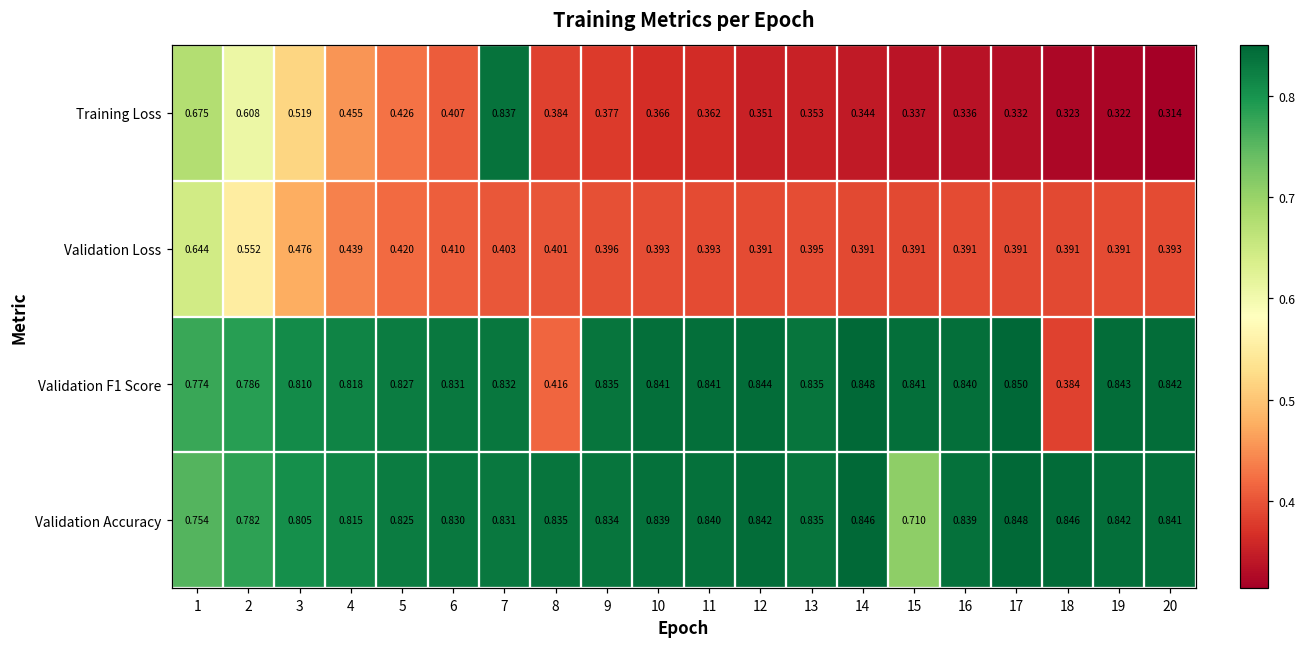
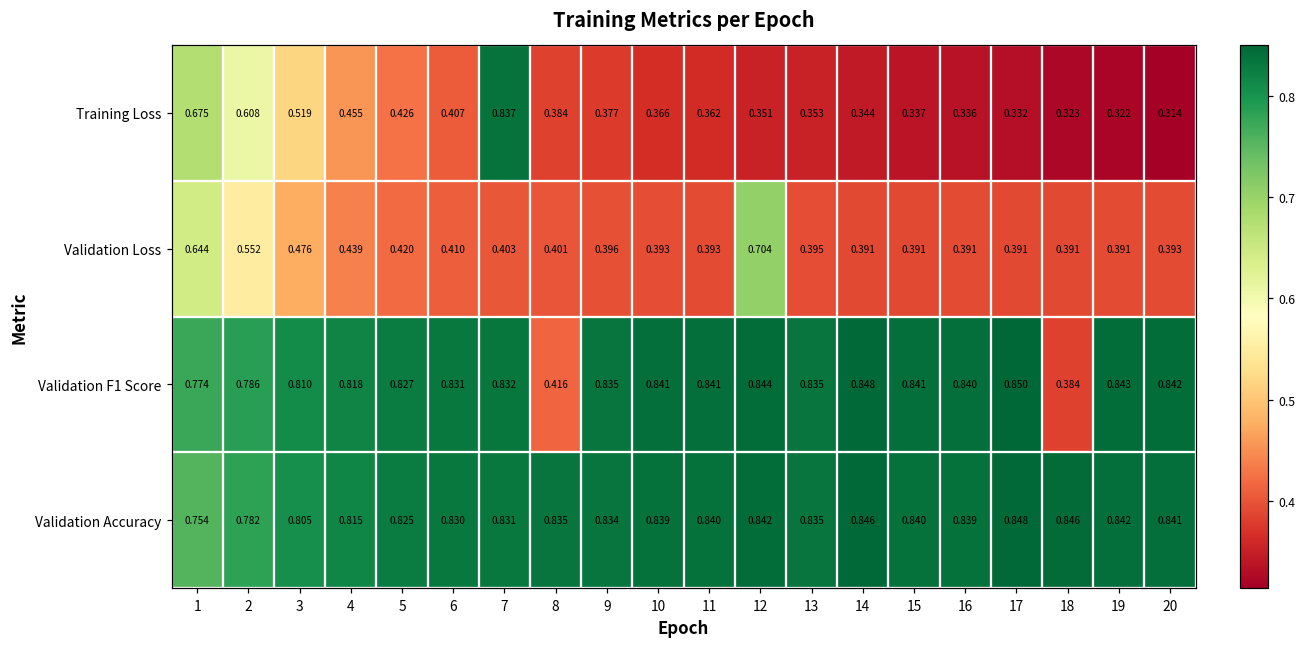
  {
    "Training Loss": {
      "1": 0.675,
      "2": 0.608,
      "3": 0.519,
      "4": 0.455,
      "5": 0.426,
      "6": 0.407,
      "7": 0.837,
      "8": 0.384,
      "9": 0.377,
      "10": 0.366,
      "11": 0.362,
      "12": 0.351,
      "13": 0.353,
      "14": 0.344,
      "15": 0.337,
      "16": 0.336,
      "17": 0.332,
      "18": 0.323,
      "19": 0.322,
      "20": 0.314
    },
    "Validation Loss": {
      "1": 0.644,
      "2": 0.552,
      "3": 0.476,
      "4": 0.439,
      "5": 0.420,
      "6": 0.410,
      "7": 0.403,
      "8": 0.401,
      "9": 0.396,
      "10": 0.393,
      "11": 0.393,
-     "12": 0.391,
+     "12": 0.704,
      "13": 0.395,
      "14": 0.391,
      "15": 0.391,
      "16": 0.391,
      "17": 0.391,
      "18": 0.391,
      "19": 0.391,
      "20": 0.393
    },
    "Validation F1 Score": {
      "1": 0.774,
      "2": 0.786,
      "3": 0.810,
      "4": 0.818,
      "5": 0.827,
      "6": 0.831,
      "7": 0.832,
      "8": 0.416,
      "9": 0.835,
      "10": 0.841,
      "11": 0.841,
      "12": 0.844,
      "13": 0.835,
      "14": 0.848,
      "15": 0.841,
      "16": 0.840,
      "17": 0.850,
      "18": 0.384,
      "19": 0.843,
      "20": 0.842
    },
    "Validation Accuracy": {
      "1": 0.754,
      "2": 0.782,
      "3": 0.805,
      "4": 0.815,
      "5": 0.825,
      "6": 0.830,
      "7": 0.831,
      "8": 0.835,
      "9": 0.834,
      "10": 0.839,
      "11": 0.840,
      "12": 0.842,
      "13": 0.835,
      "14": 0.846,
-     "15": 0.710,
+     "15": 0.840,
      "16": 0.839,
      "17": 0.848,
      "18": 0.846,
      "19": 0.842,
      "20": 0.841
    }
  }
